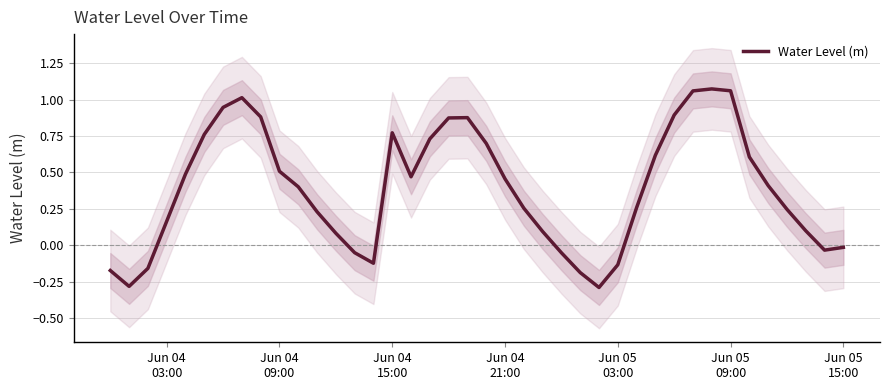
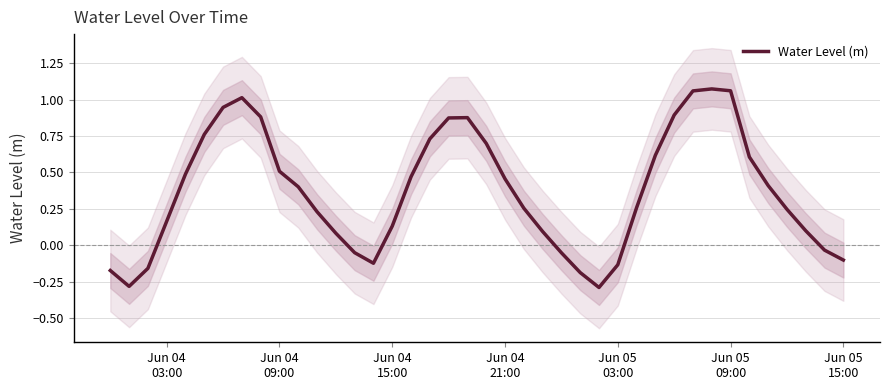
  {
    "Water Level (m)": {
      "Jun 04 03:00": 0.16,
      "Jun 04 09:00": 0.51,
-     "Jun 04 15:00": 0.77,
+     "Jun 04 15:00": 0.13,
      "Jun 04 21:00": 0.46,
      "Jun 05 03:00": -0.13,
      "Jun 05 09:00": 1.06,
-     "Jun 05 15:00": -0.01
+     "Jun 05 15:00": -0.10
    }
  }
